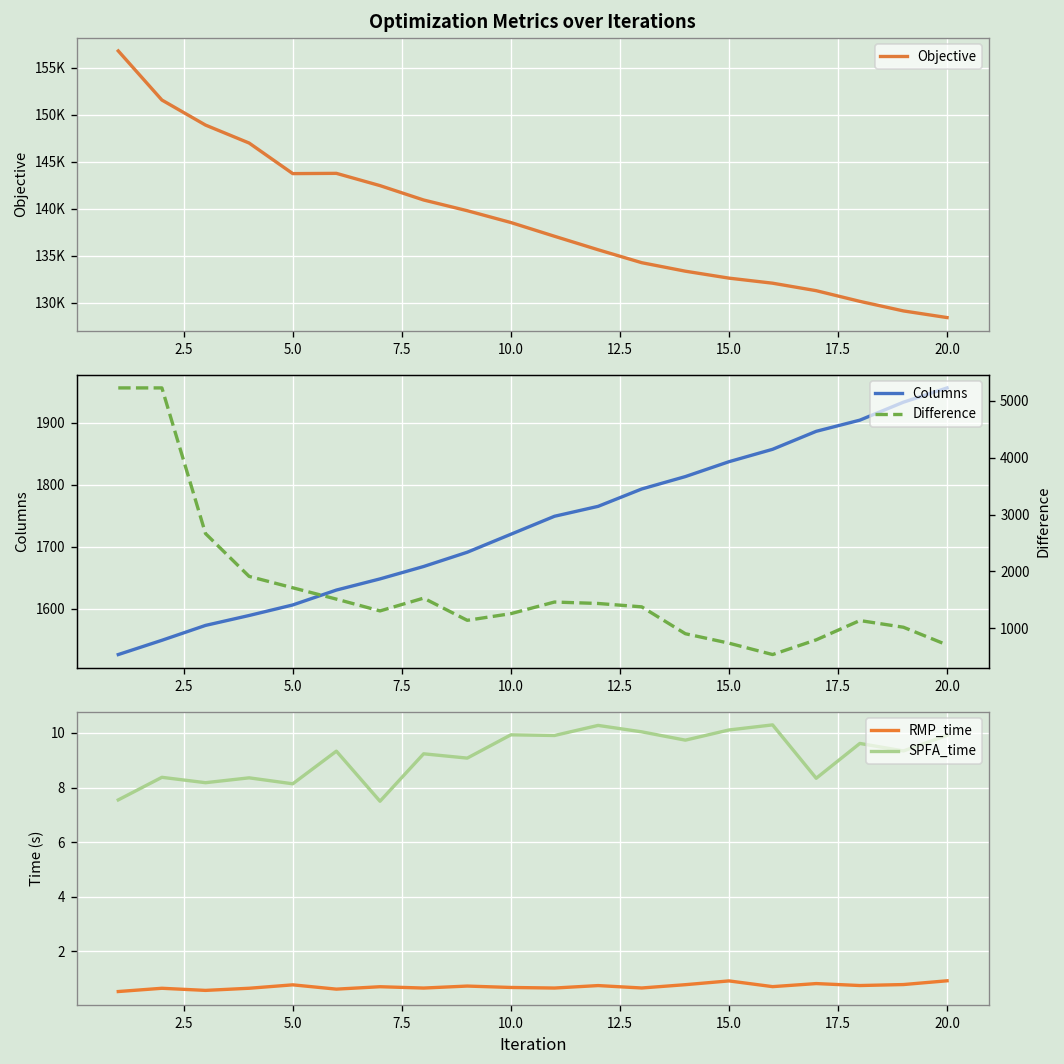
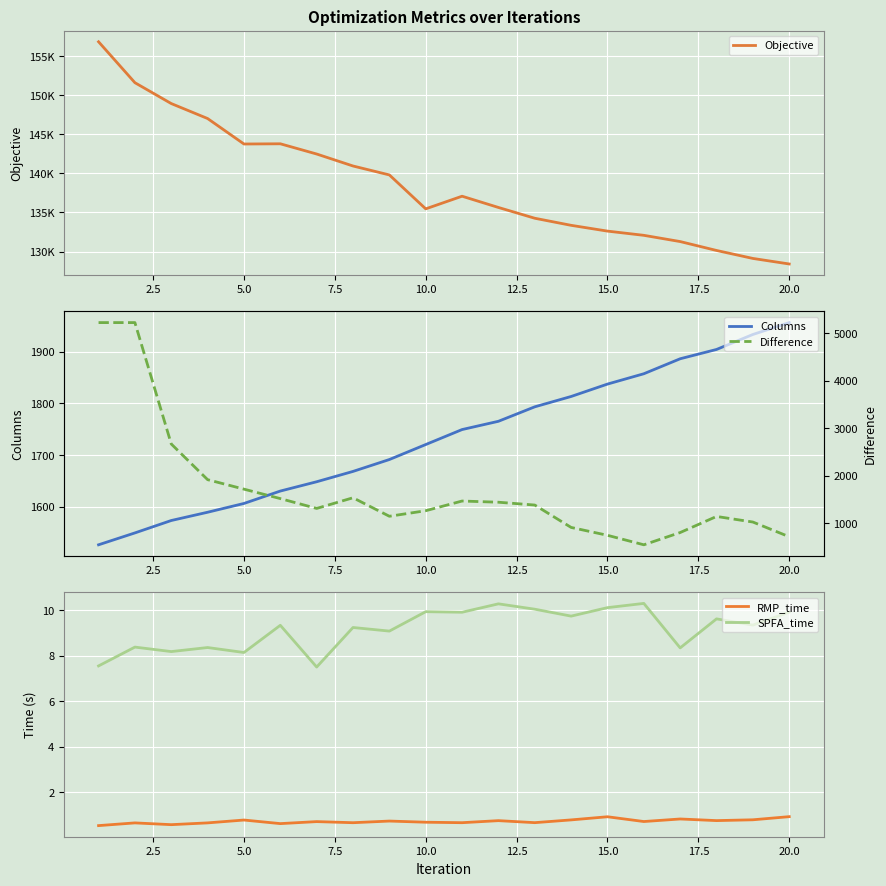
  {
    "Optimization Metrics over Iterations": {
      "5.0": 144000,
-     "10.0": 139000,
+     "10.0": 135000,
      "15.0": 133000,
      "20.0": 128000
    }
  }
